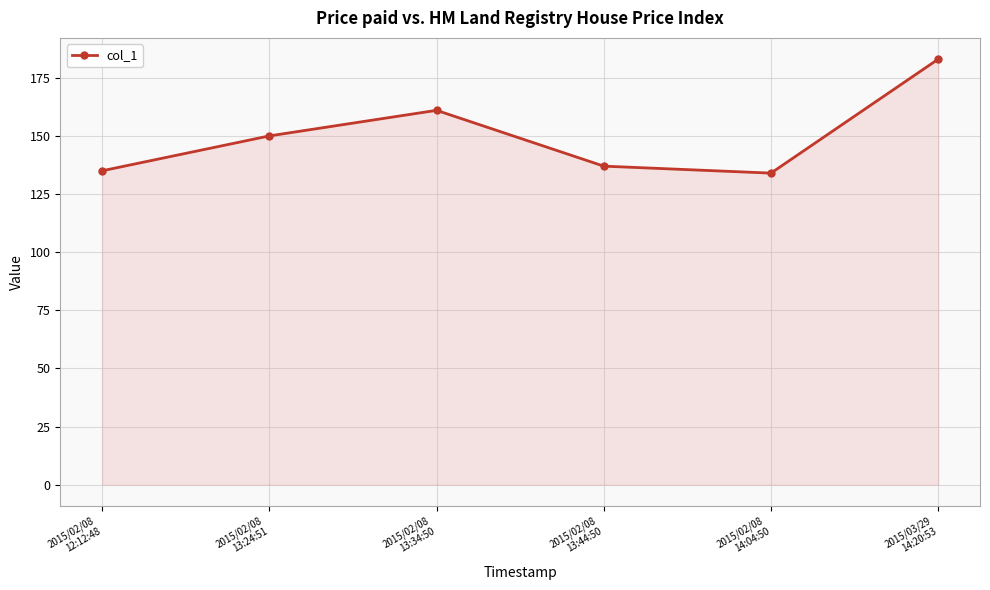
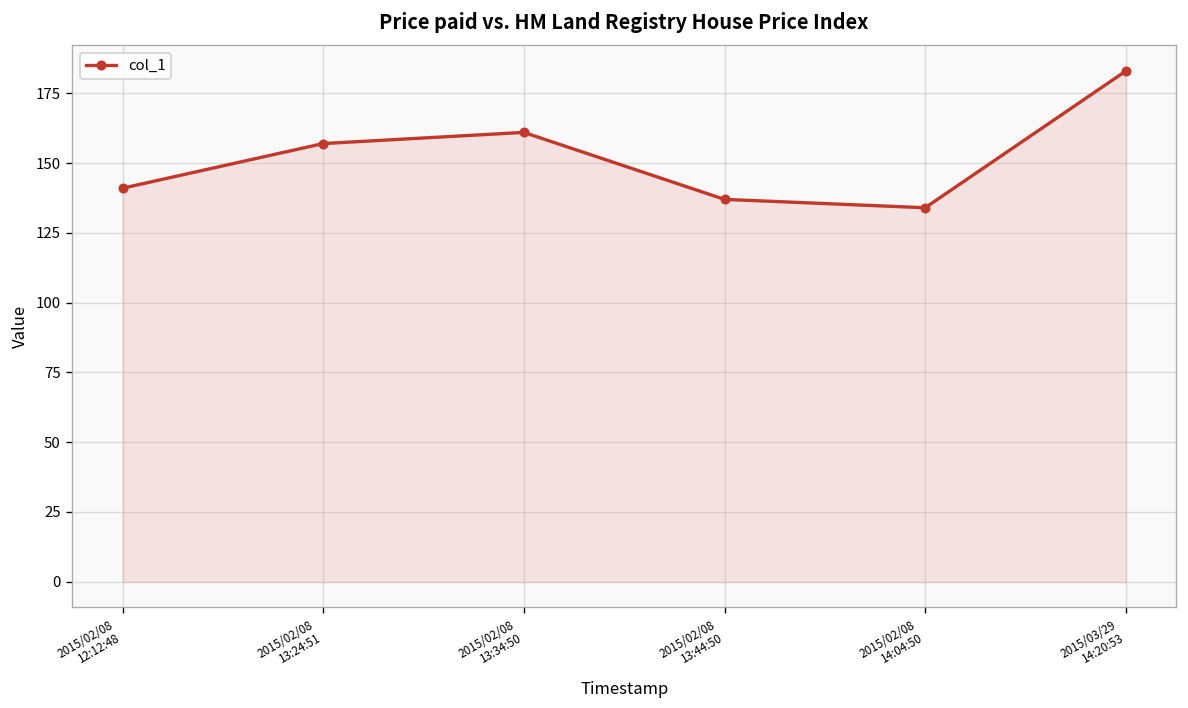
  {
-   "2015/02/08 12:12:48": 135,
-   "2015/02/08 13:24:51": 150,
+   "2015/02/08 12:12:48": 141,
+   "2015/02/08 13:24:51": 157,
    "2015/02/08 13:34:50": 161,
    "2015/02/08 13:44:50": 137,
    "2015/02/08 14:04:50": 134,
    "2015/03/29 14:20:53": 183
  }
